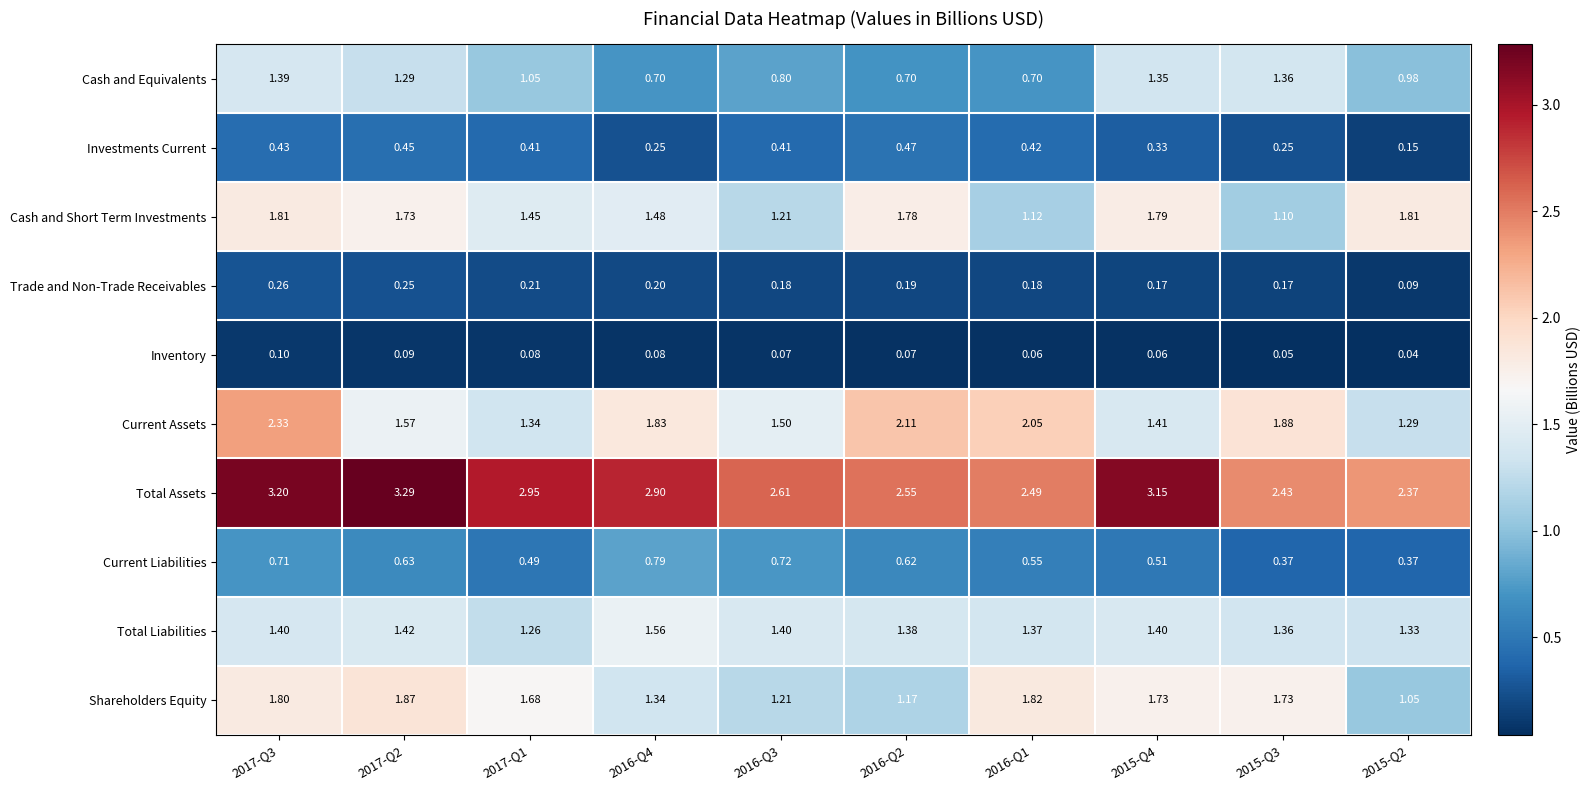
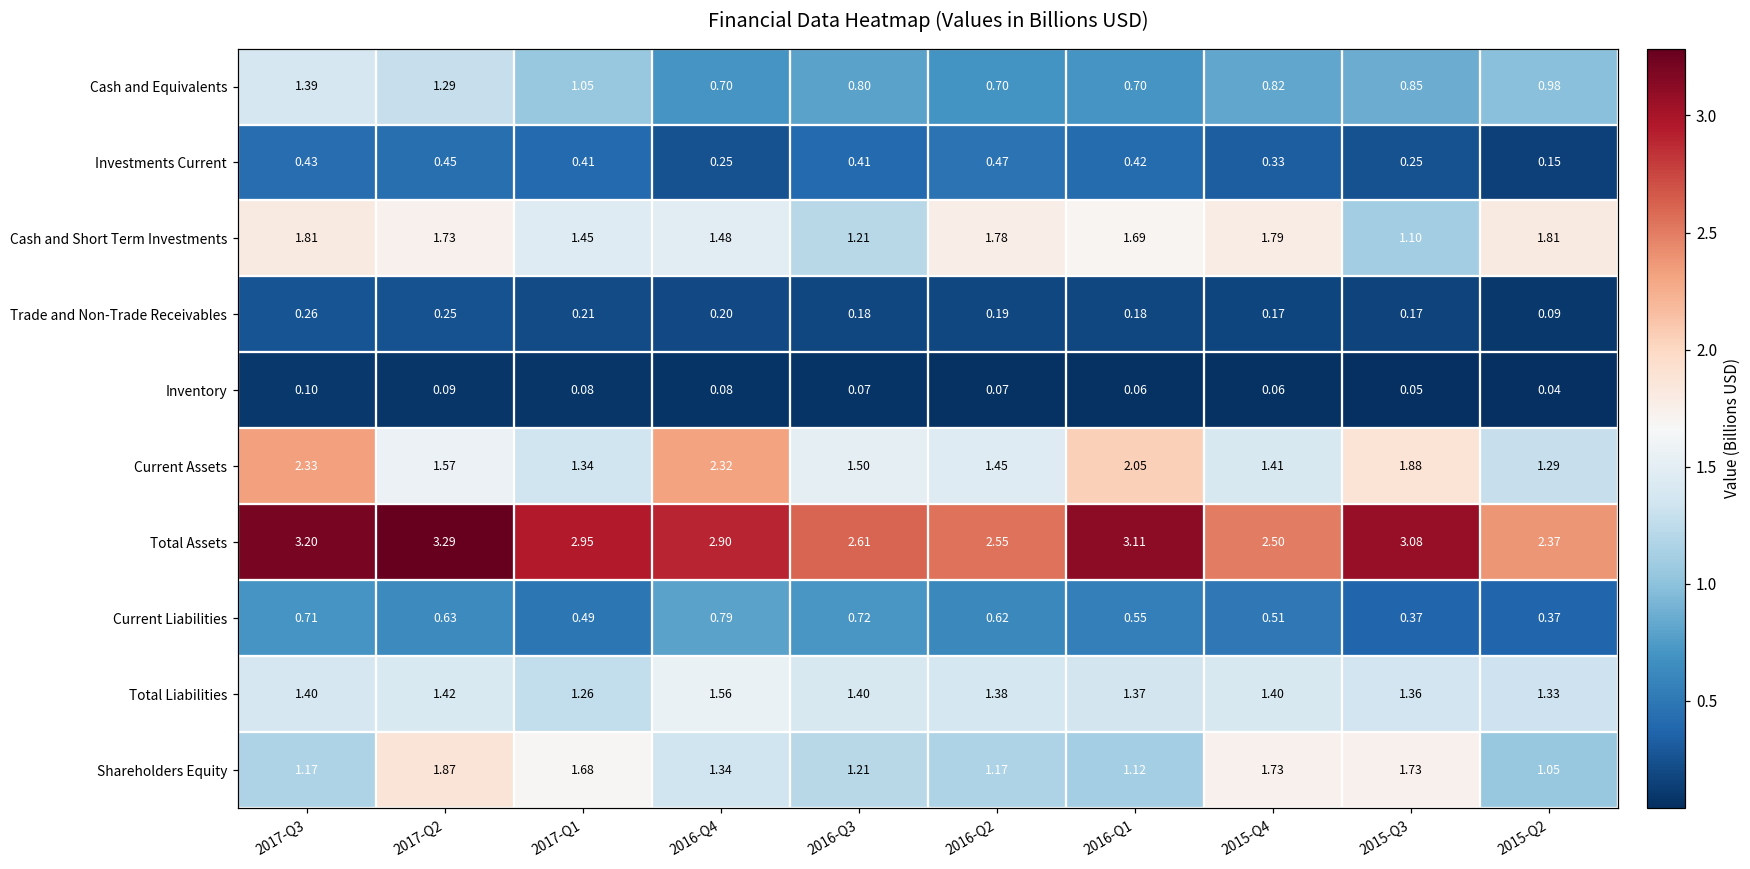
  {
    "Cash and Equivalents": {
      "2017-Q3": 1.39,
      "2017-Q2": 1.29,
      "2017-Q1": 1.05,
      "2016-Q4": 0.70,
      "2016-Q3": 0.80,
      "2016-Q2": 0.70,
      "2016-Q1": 0.70,
-     "2015-Q4": 1.35,
-     "2015-Q3": 1.36,
+     "2015-Q4": 0.82,
+     "2015-Q3": 0.85,
      "2015-Q2": 0.98
    },
    "Investments Current": {
      "2017-Q3": 0.43,
      "2017-Q2": 0.45,
      "2017-Q1": 0.41,
      "2016-Q4": 0.25,
      "2016-Q3": 0.41,
      "2016-Q2": 0.47,
      "2016-Q1": 0.42,
      "2015-Q4": 0.33,
      "2015-Q3": 0.25,
      "2015-Q2": 0.15
    },
    "Cash and Short Term Investments": {
      "2017-Q3": 1.81,
      "2017-Q2": 1.73,
      "2017-Q1": 1.45,
      "2016-Q4": 1.48,
      "2016-Q3": 1.21,
      "2016-Q2": 1.78,
-     "2016-Q1": 1.12,
+     "2016-Q1": 1.69,
      "2015-Q4": 1.79,
      "2015-Q3": 1.10,
      "2015-Q2": 1.81
    },
    "Trade and Non-Trade Receivables": {
      "2017-Q3": 0.26,
      "2017-Q2": 0.25,
      "2017-Q1": 0.21,
      "2016-Q4": 0.20,
      "2016-Q3": 0.18,
      "2016-Q2": 0.19,
      "2016-Q1": 0.18,
      "2015-Q4": 0.17,
      "2015-Q3": 0.17,
      "2015-Q2": 0.09
    },
    "Inventory": {
      "2017-Q3": 0.10,
      "2017-Q2": 0.09,
      "2017-Q1": 0.08,
      "2016-Q4": 0.08,
      "2016-Q3": 0.07,
      "2016-Q2": 0.07,
      "2016-Q1": 0.06,
      "2015-Q4": 0.06,
      "2015-Q3": 0.05,
      "2015-Q2": 0.04
    },
    "Current Assets": {
      "2017-Q3": 2.33,
      "2017-Q2": 1.57,
      "2017-Q1": 1.34,
-     "2016-Q4": 1.83,
+     "2016-Q4": 2.32,
      "2016-Q3": 1.50,
-     "2016-Q2": 2.11,
+     "2016-Q2": 1.45,
      "2016-Q1": 2.05,
      "2015-Q4": 1.41,
      "2015-Q3": 1.88,
      "2015-Q2": 1.29
    },
    "Total Assets": {
      "2017-Q3": 3.20,
      "2017-Q2": 3.29,
      "2017-Q1": 2.95,
      "2016-Q4": 2.90,
      "2016-Q3": 2.61,
      "2016-Q2": 2.55,
-     "2016-Q1": 2.49,
-     "2015-Q4": 3.15,
-     "2015-Q3": 2.43,
+     "2016-Q1": 3.11,
+     "2015-Q4": 2.50,
+     "2015-Q3": 3.08,
      "2015-Q2": 2.37
    },
    "Current Liabilities": {
      "2017-Q3": 0.71,
      "2017-Q2": 0.63,
      "2017-Q1": 0.49,
      "2016-Q4": 0.79,
      "2016-Q3": 0.72,
      "2016-Q2": 0.62,
      "2016-Q1": 0.55,
      "2015-Q4": 0.51,
      "2015-Q3": 0.37,
      "2015-Q2": 0.37
    },
    "Total Liabilities": {
      "2017-Q3": 1.40,
      "2017-Q2": 1.42,
      "2017-Q1": 1.26,
      "2016-Q4": 1.56,
      "2016-Q3": 1.40,
      "2016-Q2": 1.38,
      "2016-Q1": 1.37,
      "2015-Q4": 1.40,
      "2015-Q3": 1.36,
      "2015-Q2": 1.33
    },
    "Shareholders Equity": {
-     "2017-Q3": 1.80,
+     "2017-Q3": 1.17,
      "2017-Q2": 1.87,
      "2017-Q1": 1.68,
      "2016-Q4": 1.34,
      "2016-Q3": 1.21,
      "2016-Q2": 1.17,
-     "2016-Q1": 1.82,
+     "2016-Q1": 1.12,
      "2015-Q4": 1.73,
      "2015-Q3": 1.73,
      "2015-Q2": 1.05
    }
  }
